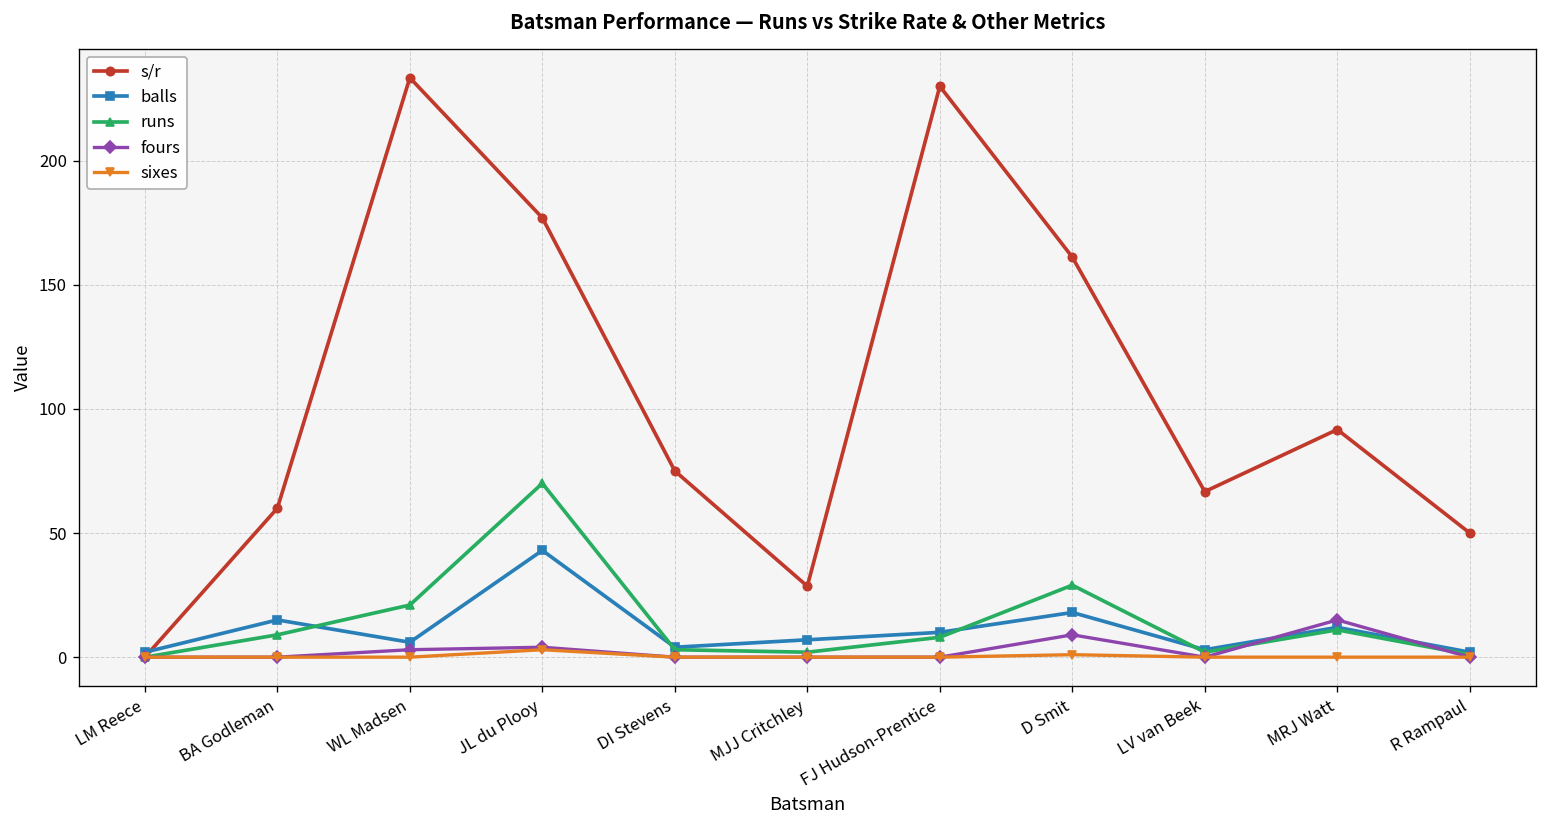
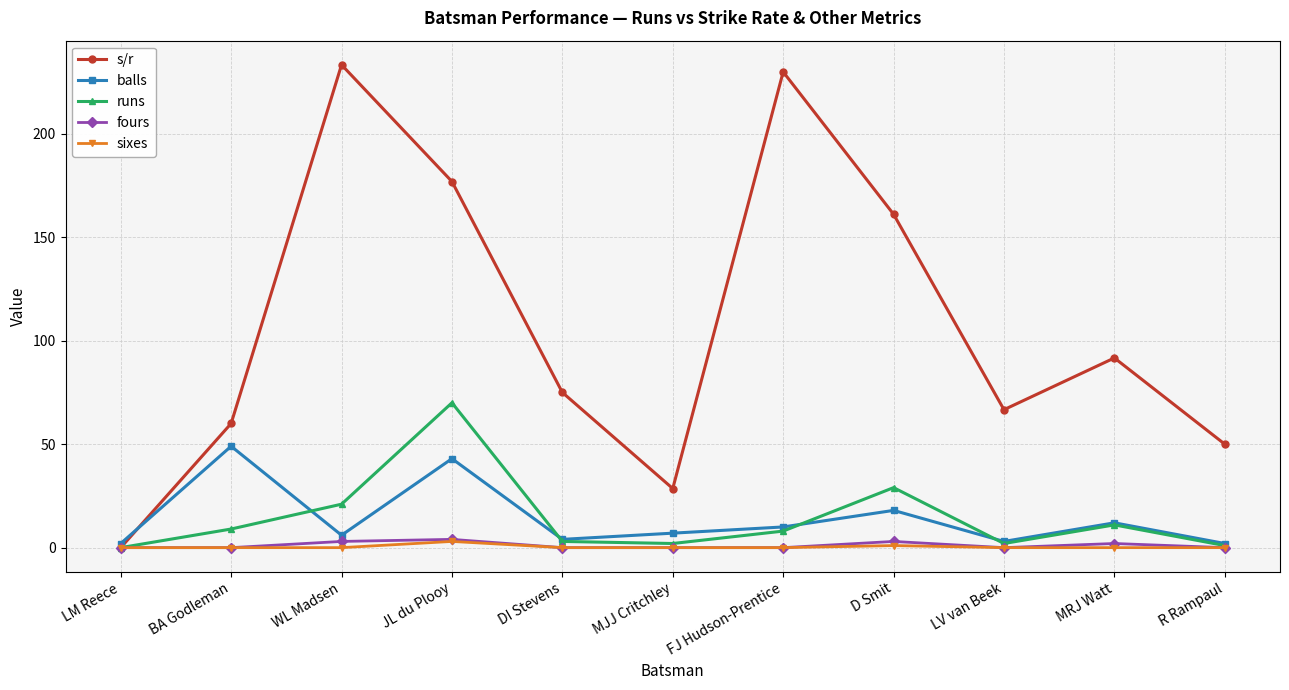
  {
    "s/r": {
      "BA Godleman": 60,
      "WL Madsen": 233,
      "JL du Plooy": 177,
      "DI Stevens": 75,
      "MJJ Critchley": 29,
      "FJ Hudson-Prentice": 230,
      "D Smit": 161,
      "LV van Beek": 67,
      "MRJ Watt": 92,
      "R Rampaul": 50
    },
    "balls": {
      "LM Reece": 2,
-     "BA Godleman": 15,
+     "BA Godleman": 49,
      "WL Madsen": 6,
      "JL du Plooy": 43,
      "MJJ Critchley": 7,
      "FJ Hudson-Prentice": 10,
      "D Smit": 18
    },
    "runs": {
      "BA Godleman": 9,
      "WL Madsen": 21,
      "JL du Plooy": 70,
      "MJJ Critchley": 2,
      "FJ Hudson-Prentice": 8,
      "D Smit": 29
    },
    "fours": {
      "WL Madsen": 3,
-     "D Smit": 9,
-     "MRJ Watt": 15
+     "D Smit": 3,
+     "MRJ Watt": 2
    },
    "sixes": {
      "WL Madsen": 0,
      "D Smit": 1,
      "MRJ Watt": 0
    }
  }
